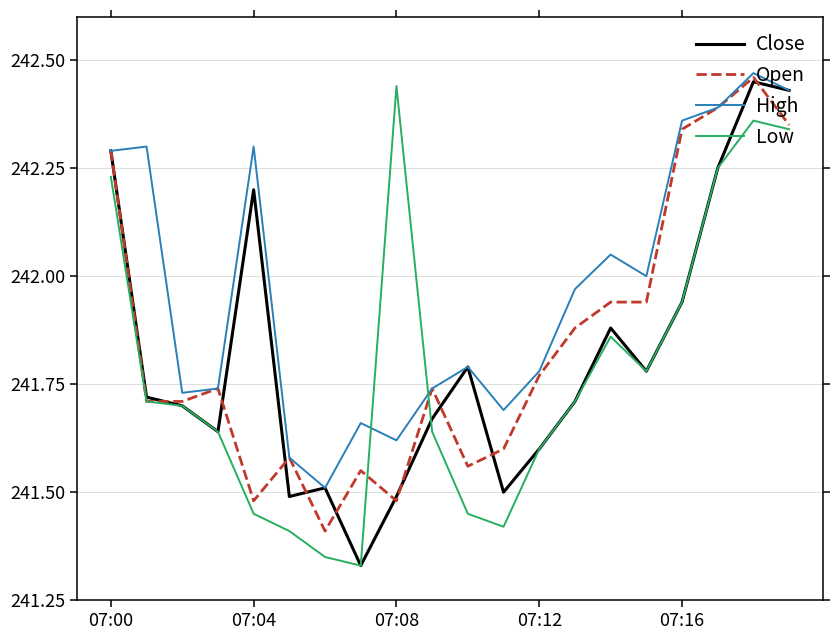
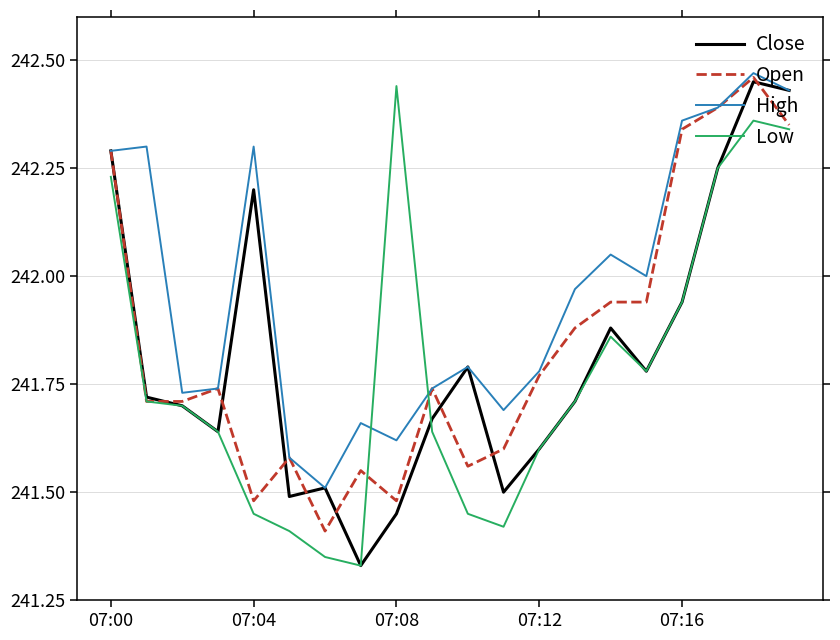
  {
    "Close": {
      "07:04": 242.20,
-     "07:08": 241.49
+     "07:08": 241.45
    },
    "Open": {
      "07:04": 241.48,
      "07:08": 241.48,
      "07:12": 241.77,
      "07:16": 242.34
    },
    "High": {
      "07:04": 242.30,
      "07:08": 241.62,
      "07:12": 241.78,
      "07:16": 242.36
    },
    "Low": {
      "07:00": 242.23,
      "07:04": 241.45,
      "07:08": 242.44
    }
  }
